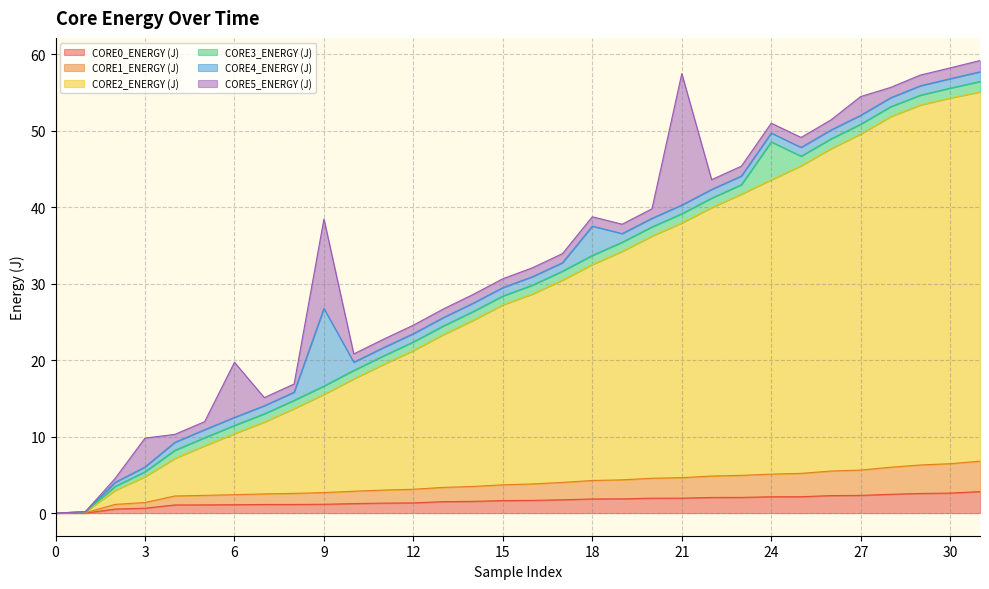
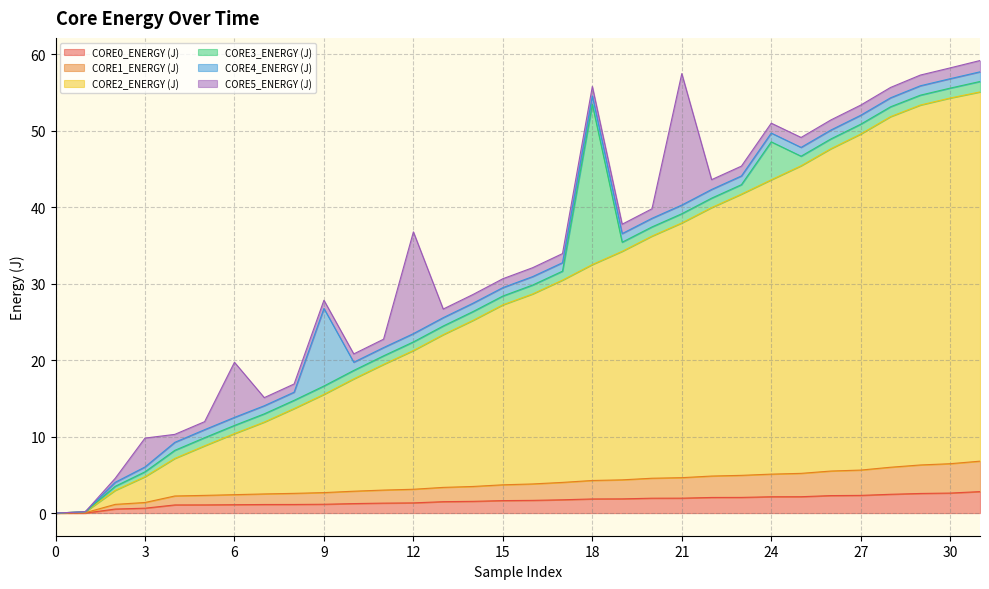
  {
    "CORE3_ENERGY (J)": {
      "3": 1,
      "6": 1,
      "9": 1,
      "12": 1,
-     "18": 1,
+     "18": 21,
      "21": 1,
      "24": 5,
      "27": 1,
      "30": 1
    },
    "CORE4_ENERGY (J)": {
      "3": 1,
      "6": 1,
      "9": 10,
      "12": 1,
-     "18": 4,
+     "18": 1,
      "21": 1,
      "24": 1,
      "27": 1,
      "30": 1
    },
    "CORE5_ENERGY (J)": {
      "3": 4,
      "6": 7,
-     "9": 12,
-     "12": 1,
+     "9": 1,
+     "12": 13,
      "18": 1,
      "21": 17,
      "24": 1,
-     "27": 2,
+     "27": 1,
      "30": 1
    }
  }
